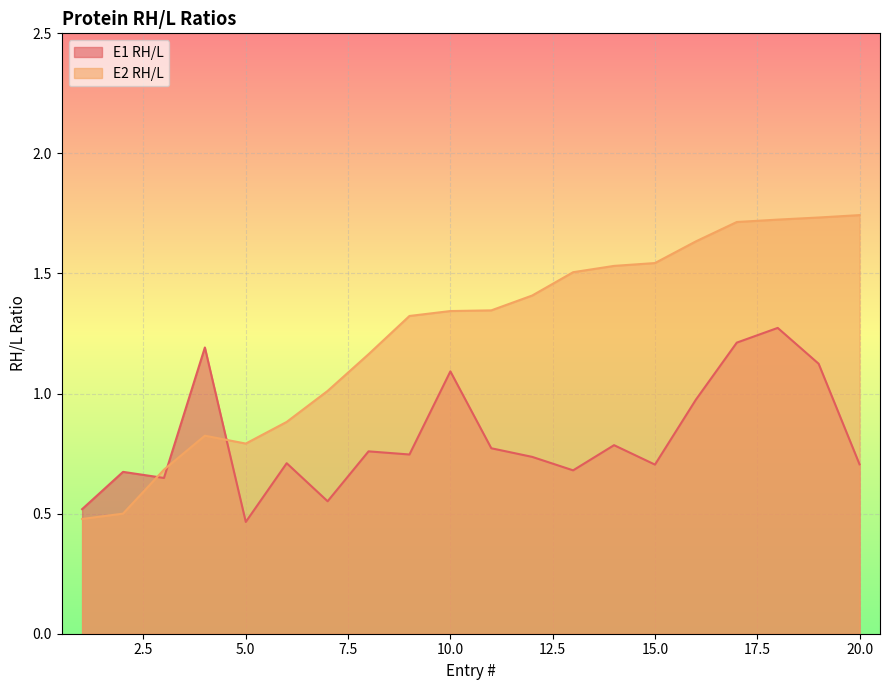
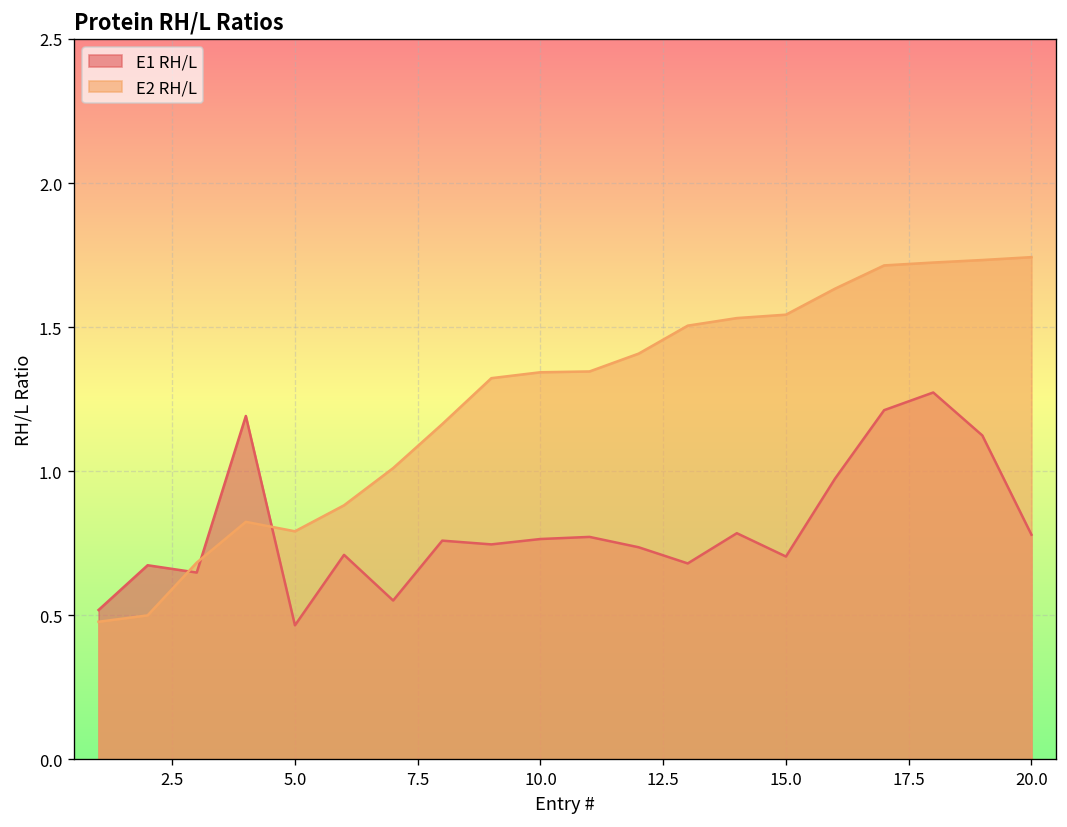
  {
    "E1 RH/L": {
      "5.0": 0.47,
-     "10.0": 1.09,
+     "10.0": 0.76,
      "15.0": 0.70,
-     "20.0": 0.71
+     "20.0": 0.78
    },
    "E2 RH/L": {
      "5.0": 0.79,
      "10.0": 1.34,
      "15.0": 1.54,
      "20.0": 1.74
    }
  }
